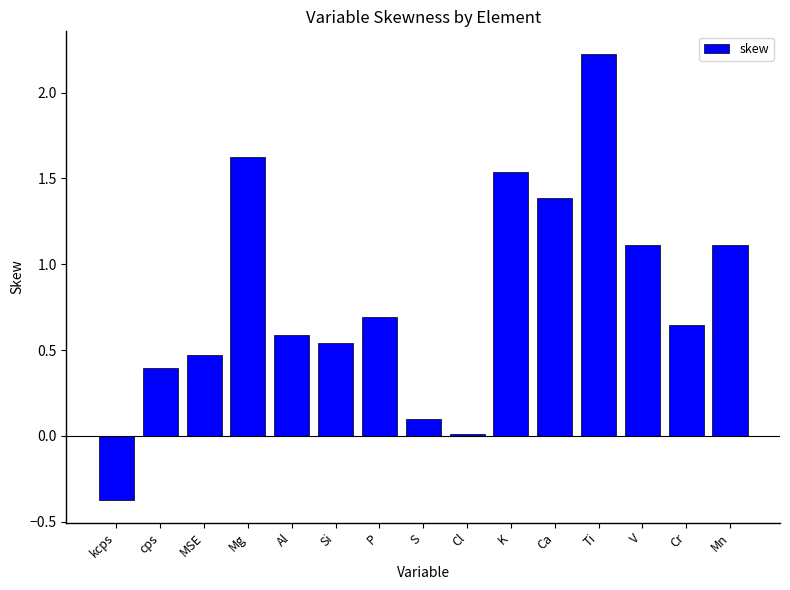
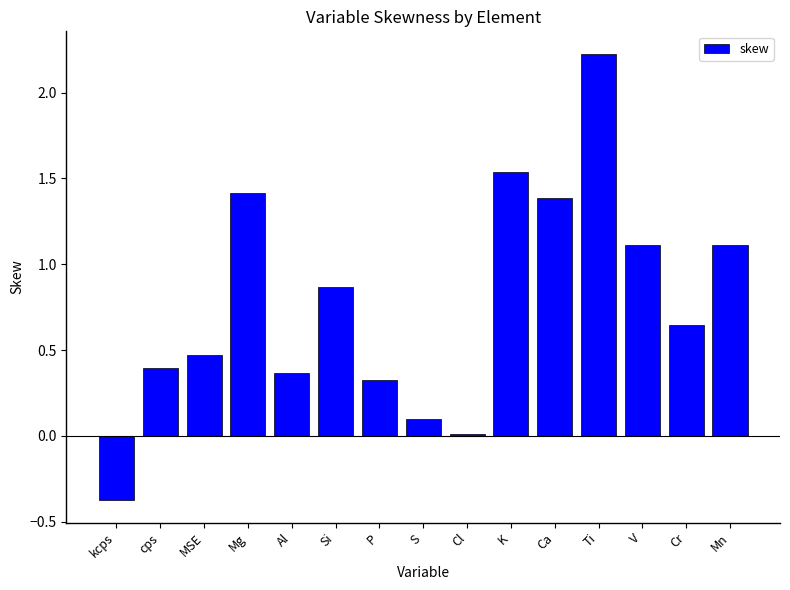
  {
    "kcps": -0.37,
    "cps": 0.39,
    "MSE": 0.47,
-   "Mg": 1.63,
-   "Al": 0.59,
-   "Si": 0.54,
-   "P": 0.69,
+   "Mg": 1.42,
+   "Al": 0.36,
+   "Si": 0.87,
+   "P": 0.33,
    "S": 0.10,
    "K": 1.54,
    "Ca": 1.39,
    "Ti": 2.23,
    "V": 1.11,
    "Cr": 0.65,
    "Mn": 1.11
  }
